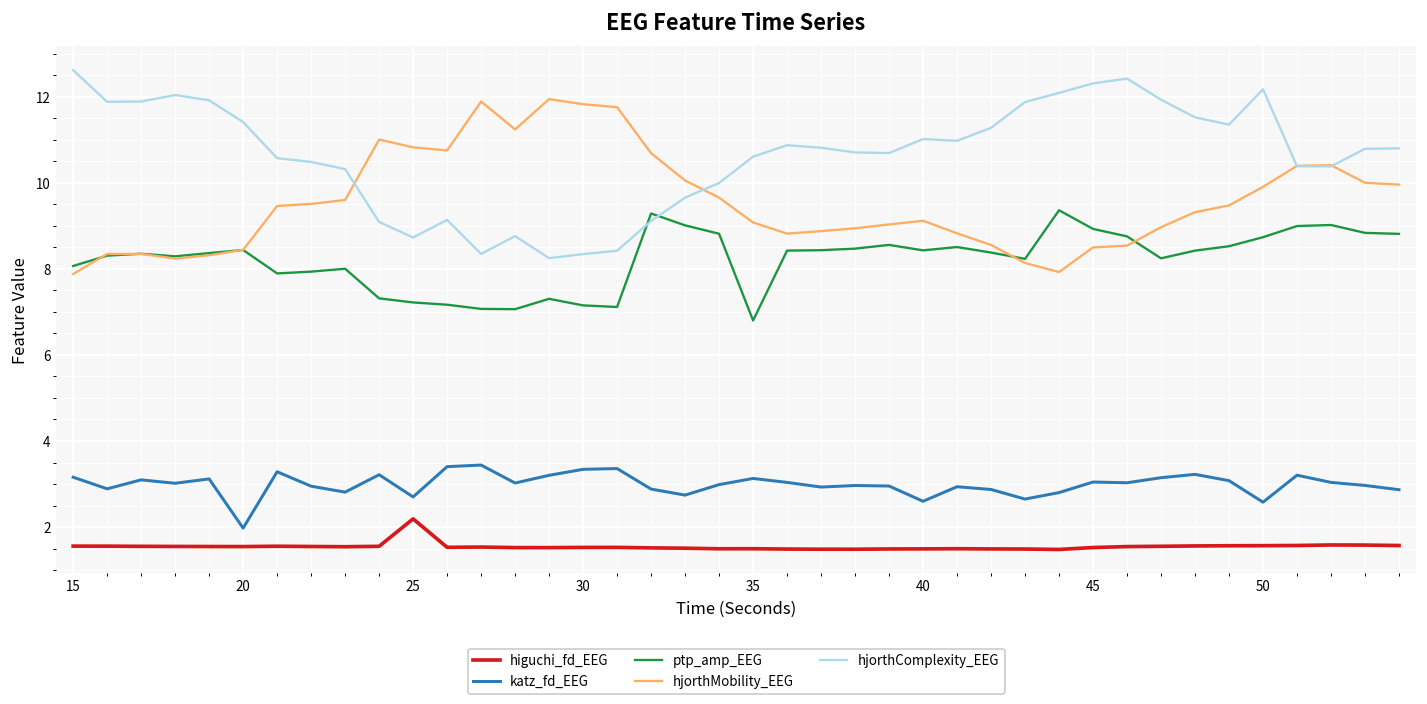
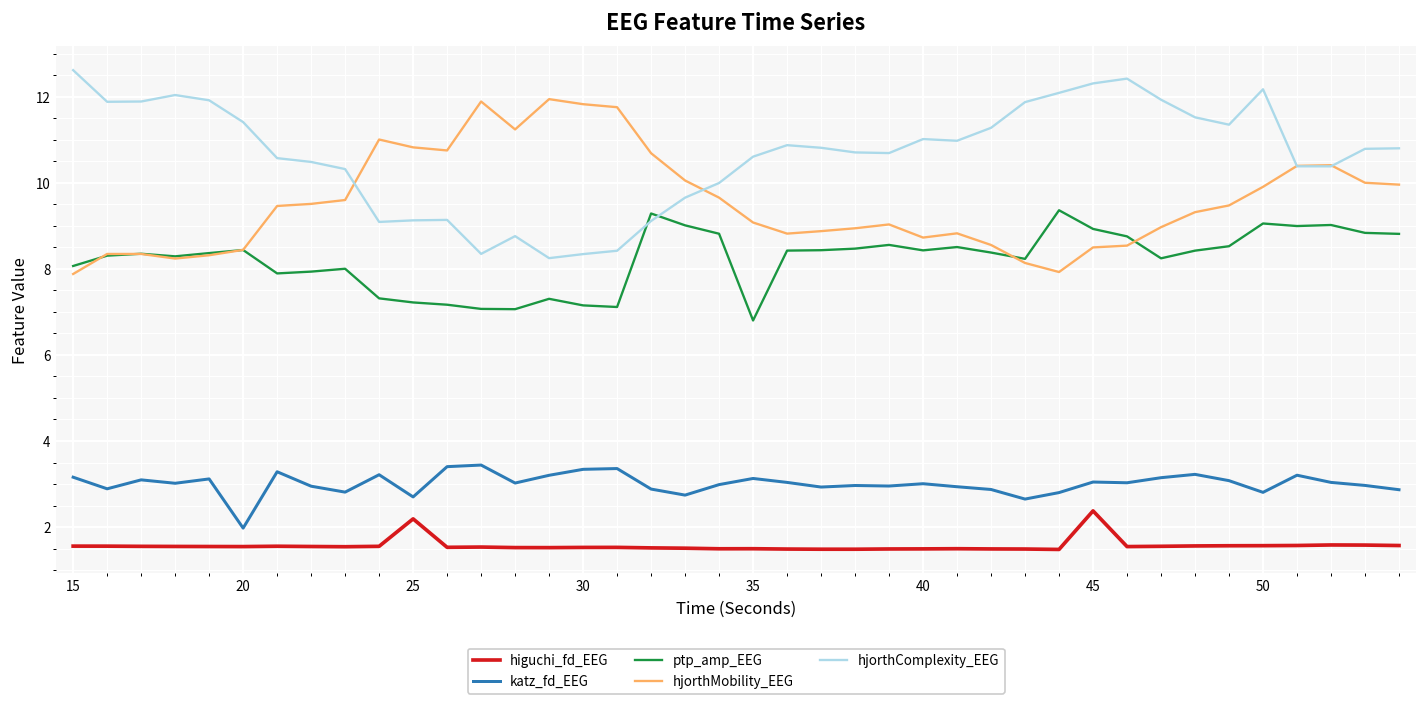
  {
    "higuchi_fd_EEG": {
      "15": 1.6,
      "20": 1.5,
      "25": 2.2,
      "30": 1.5,
      "35": 1.5,
      "40": 1.5,
-     "45": 1.5,
+     "45": 2.4,
      "50": 1.6
    },
    "katz_fd_EEG": {
      "15": 3.2,
      "20": 2.0,
      "25": 2.7,
      "30": 3.3,
      "35": 3.1,
-     "40": 2.6,
+     "40": 3.0,
      "45": 3.0,
-     "50": 2.6
+     "50": 2.8
    },
    "ptp_amp_EEG": {
      "15": 8.1,
      "25": 7.2,
      "30": 7.2,
      "35": 6.8,
      "40": 8.4,
      "45": 8.9,
-     "50": 8.7
+     "50": 9.1
    },
    "hjorthMobility_EEG": {
      "15": 7.9,
      "25": 10.8,
      "30": 11.8,
      "35": 9.1,
-     "40": 9.1,
+     "40": 8.7,
      "45": 8.5,
      "50": 9.9
    },
    "hjorthComplexity_EEG": {
      "15": 12.6,
      "20": 11.4,
-     "25": 8.7,
+     "25": 9.1,
      "30": 8.3,
      "35": 10.6,
      "40": 11.0,
      "45": 12.3,
      "50": 12.2
    }
  }
